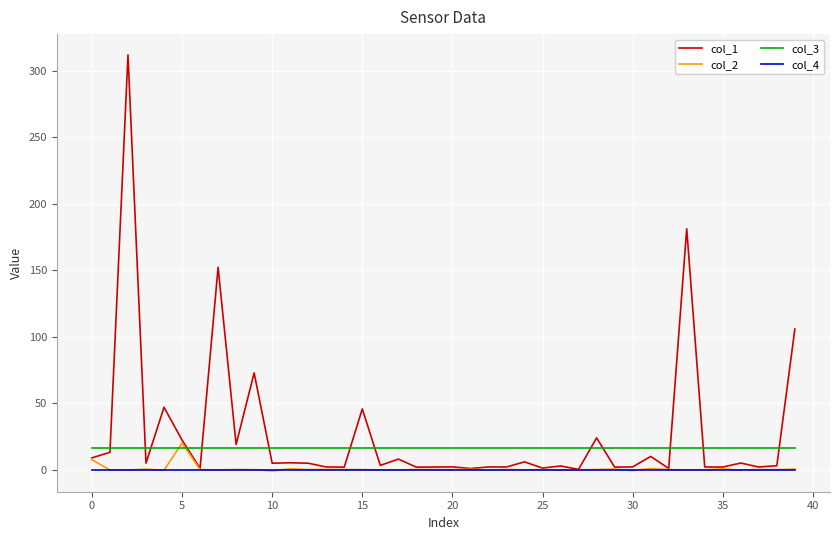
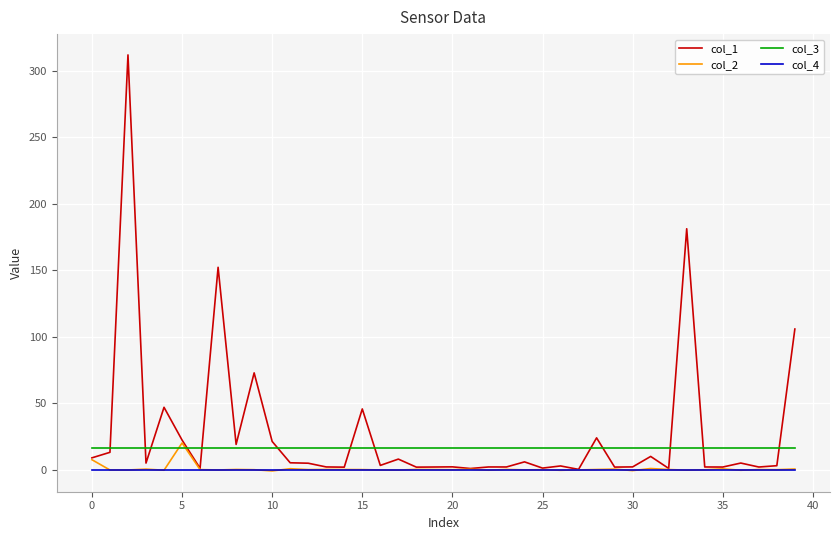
  {
    "col_1": {
      "5": 22,
-     "10": 5,
+     "10": 21,
      "15": 46,
      "20": 2,
      "30": 2
    },
    "col_2": {
      "5": 20
    },
    "col_3": {
      "0": 16,
      "5": 16,
      "10": 16,
      "15": 16,
      "20": 16,
      "25": 16,
      "30": 16,
      "35": 16
    },
    "col_4": {
      "0": 0,
      "5": 0
    }
  }
